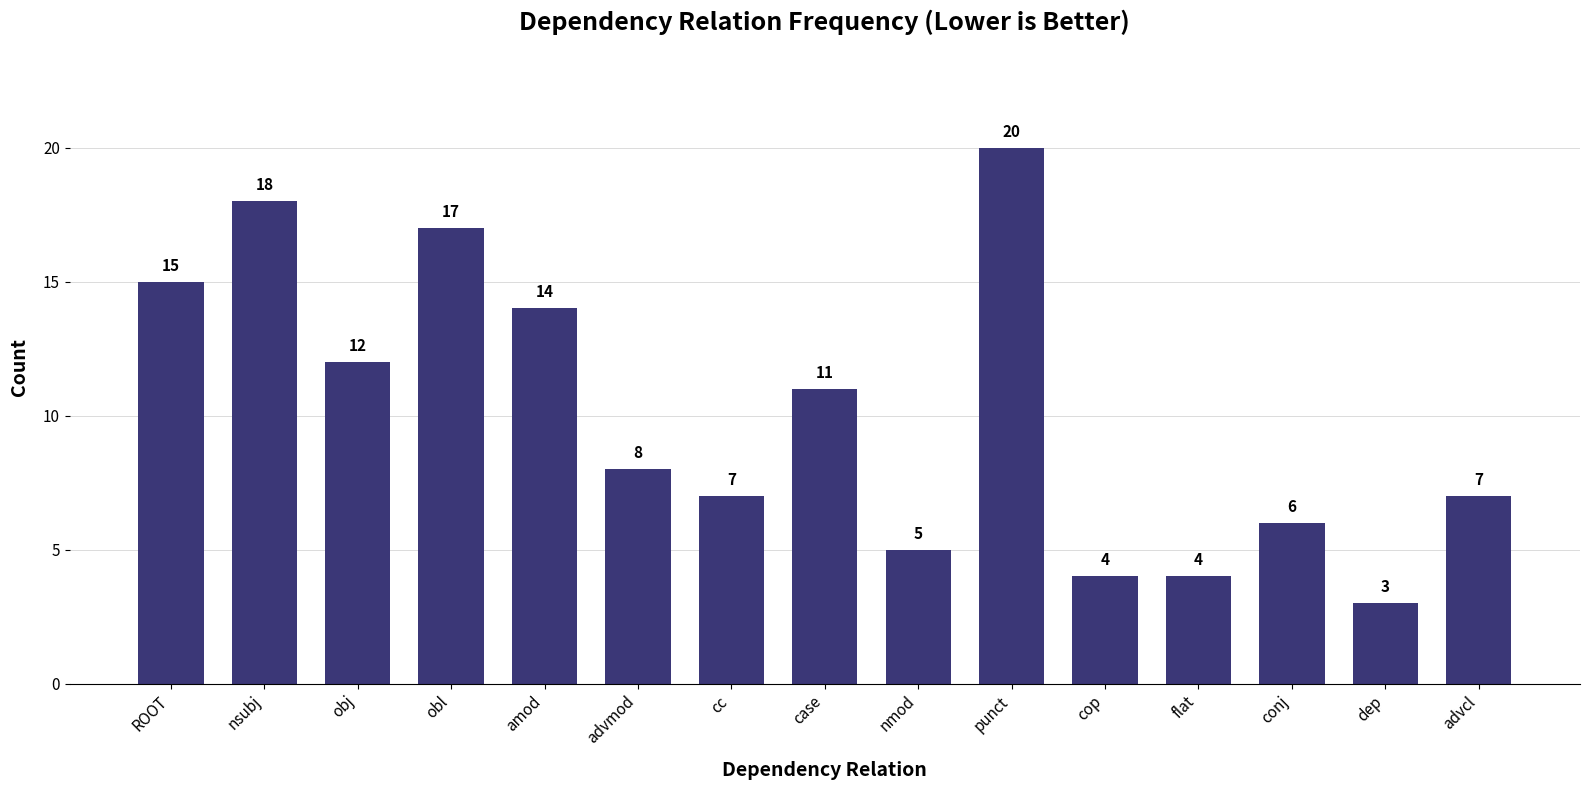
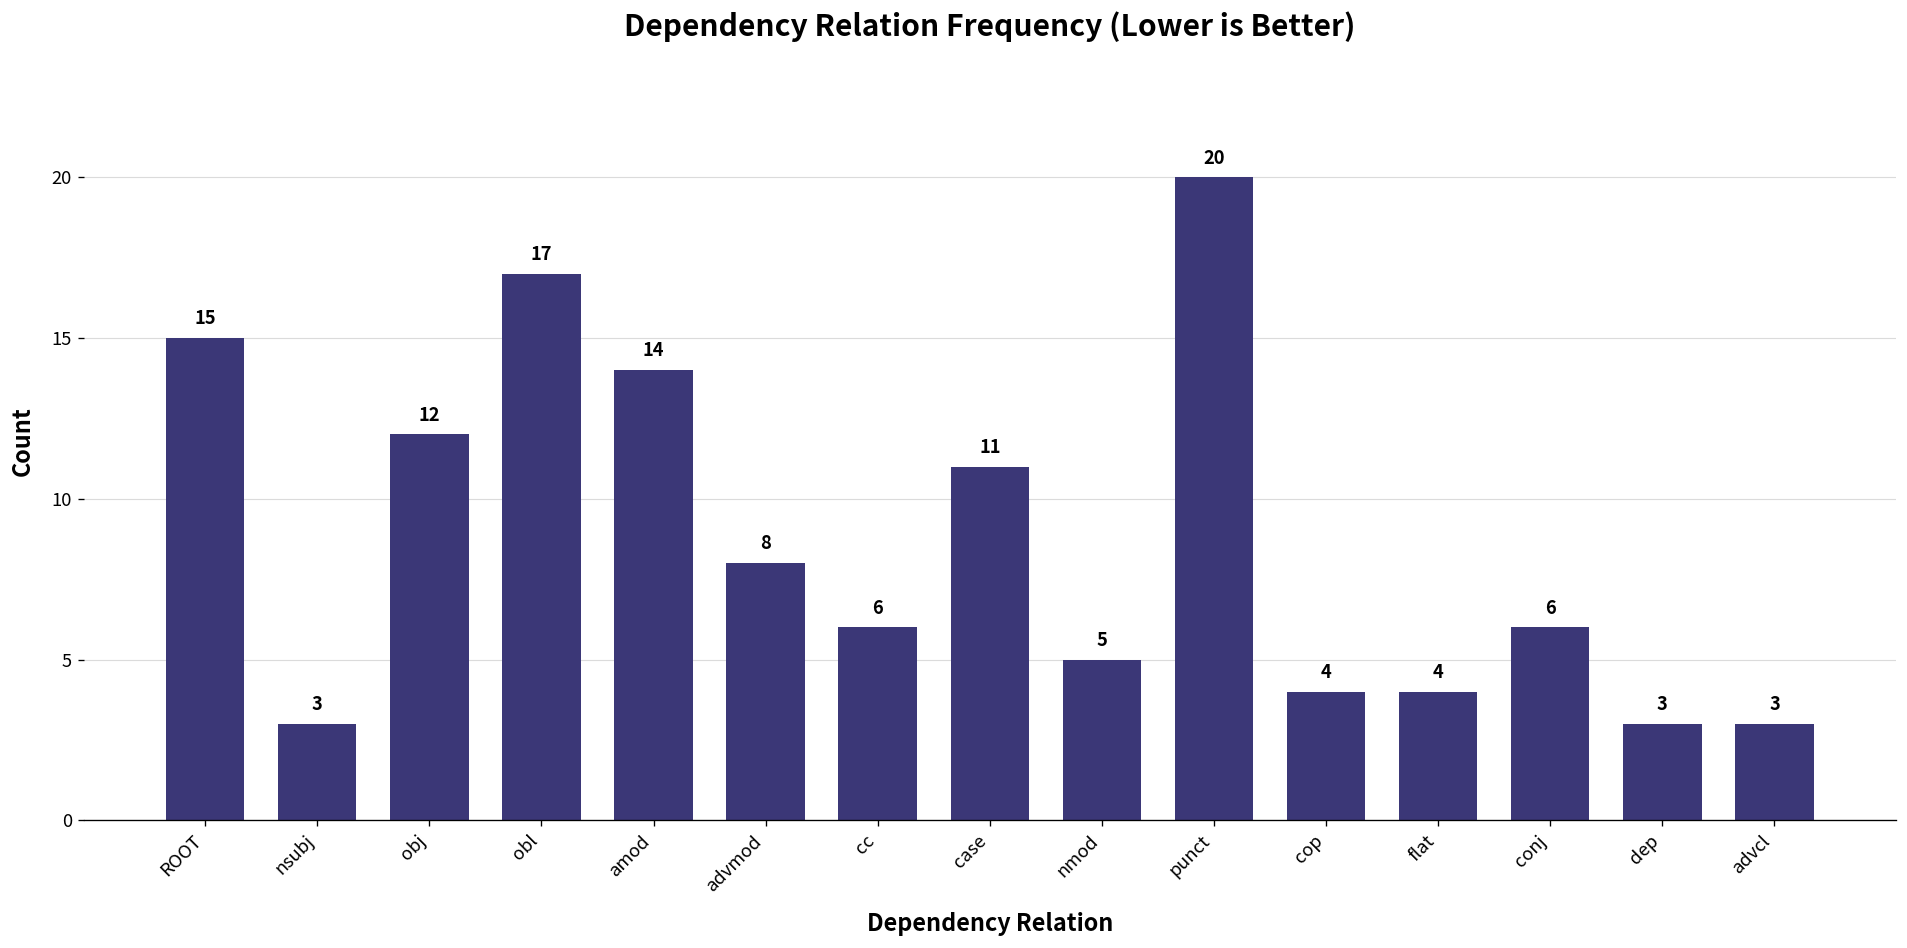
  {
    "ROOT": 15,
-   "nsubj": 18,
+   "nsubj": 3,
    "obj": 12,
    "obl": 17,
    "amod": 14,
    "advmod": 8,
-   "cc": 7,
+   "cc": 6,
    "case": 11,
    "nmod": 5,
    "punct": 20,
    "cop": 4,
    "flat": 4,
    "conj": 6,
    "dep": 3,
-   "advcl": 7
+   "advcl": 3
  }
